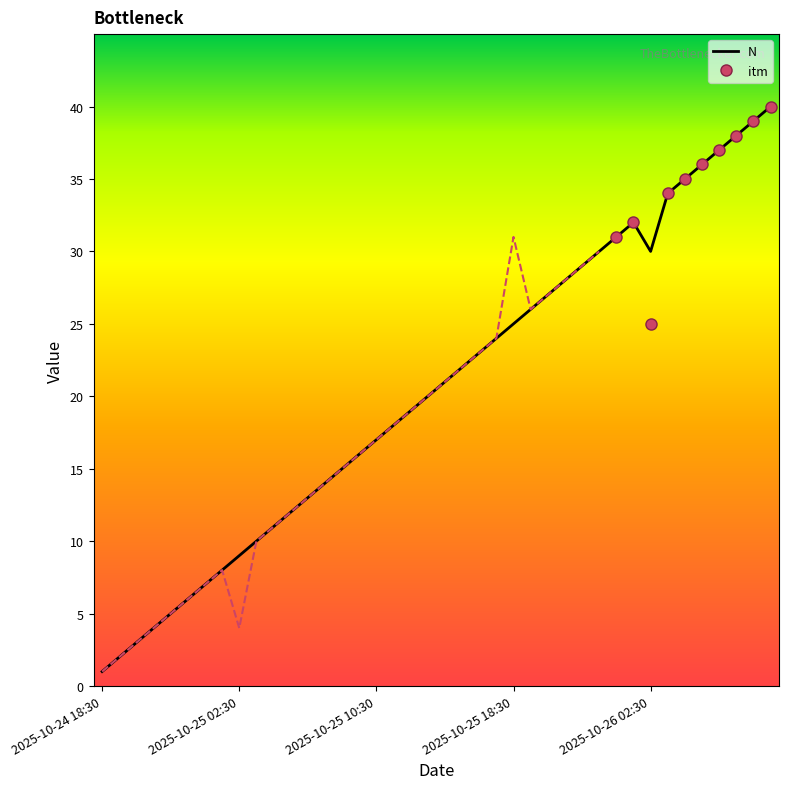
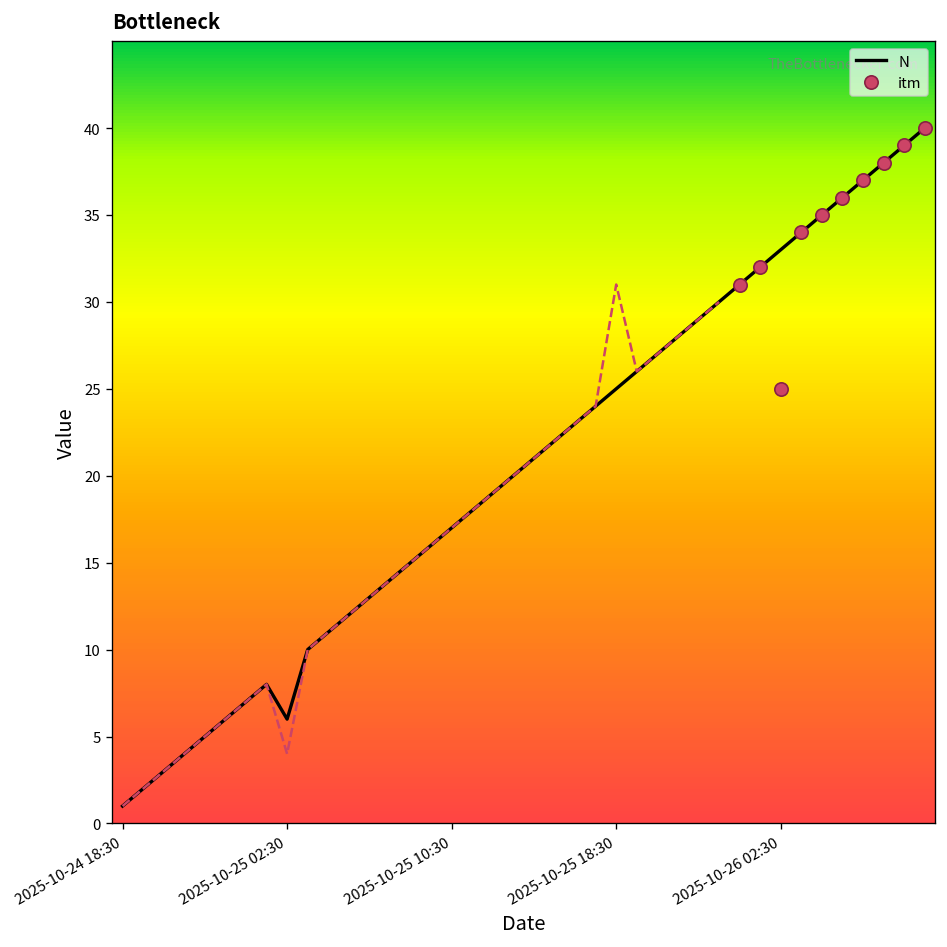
  {
    "N": {
-     "2025-10-25 02:30": 9,
+     "2025-10-25 02:30": 6,
      "2025-10-25 18:30": 25,
-     "2025-10-26 02:30": 30
+     "2025-10-26 02:30": 33
    }
  }
